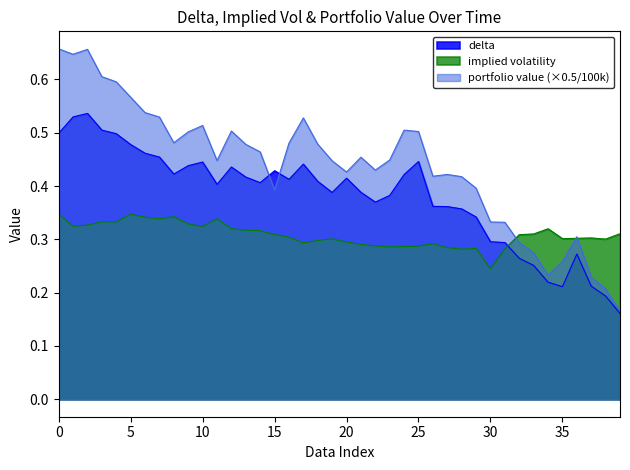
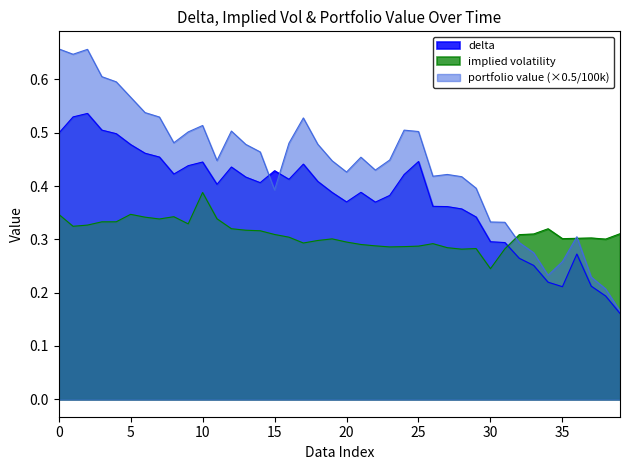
  {
    "delta": {
      "0": 0.50,
      "5": 0.48,
      "10": 0.44,
      "15": 0.43,
-     "20": 0.41,
+     "20": 0.37,
      "25": 0.45,
      "30": 0.30,
      "35": 0.21
    },
    "implied volatility": {
      "0": 0.35,
      "5": 0.35,
-     "10": 0.32,
+     "10": 0.39,
      "15": 0.31,
      "20": 0.29,
      "25": 0.29,
      "30": 0.24,
      "35": 0.30
    },
    "portfolio value (×0.5/100k)": {
      "0": 0.66,
      "5": 0.57,
      "10": 0.51,
      "15": 0.39,
      "20": 0.43,
      "25": 0.50,
      "30": 0.33,
      "35": 0.26
    }
  }
